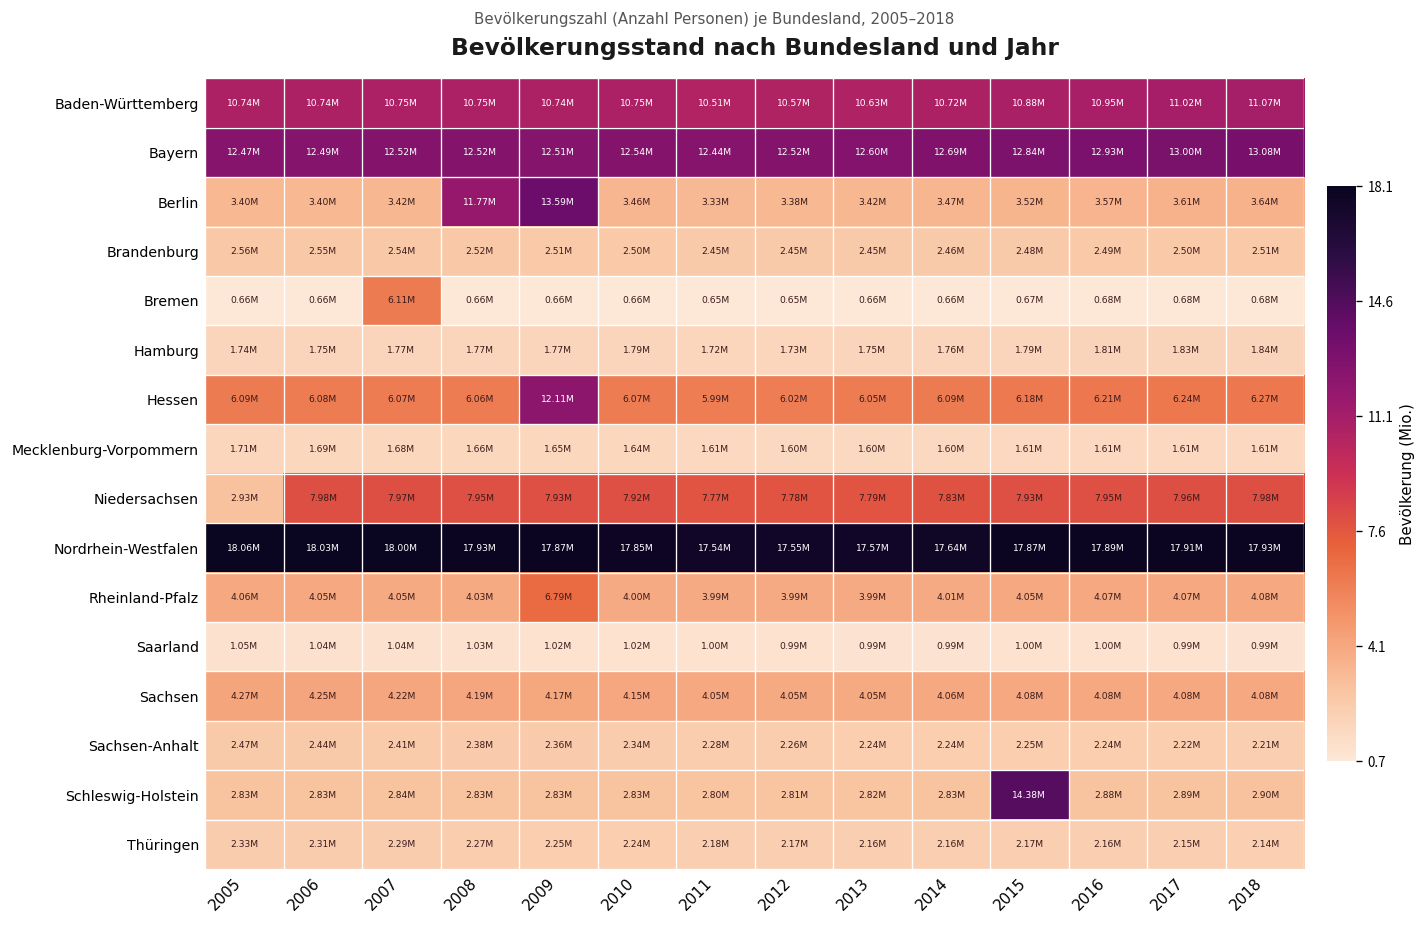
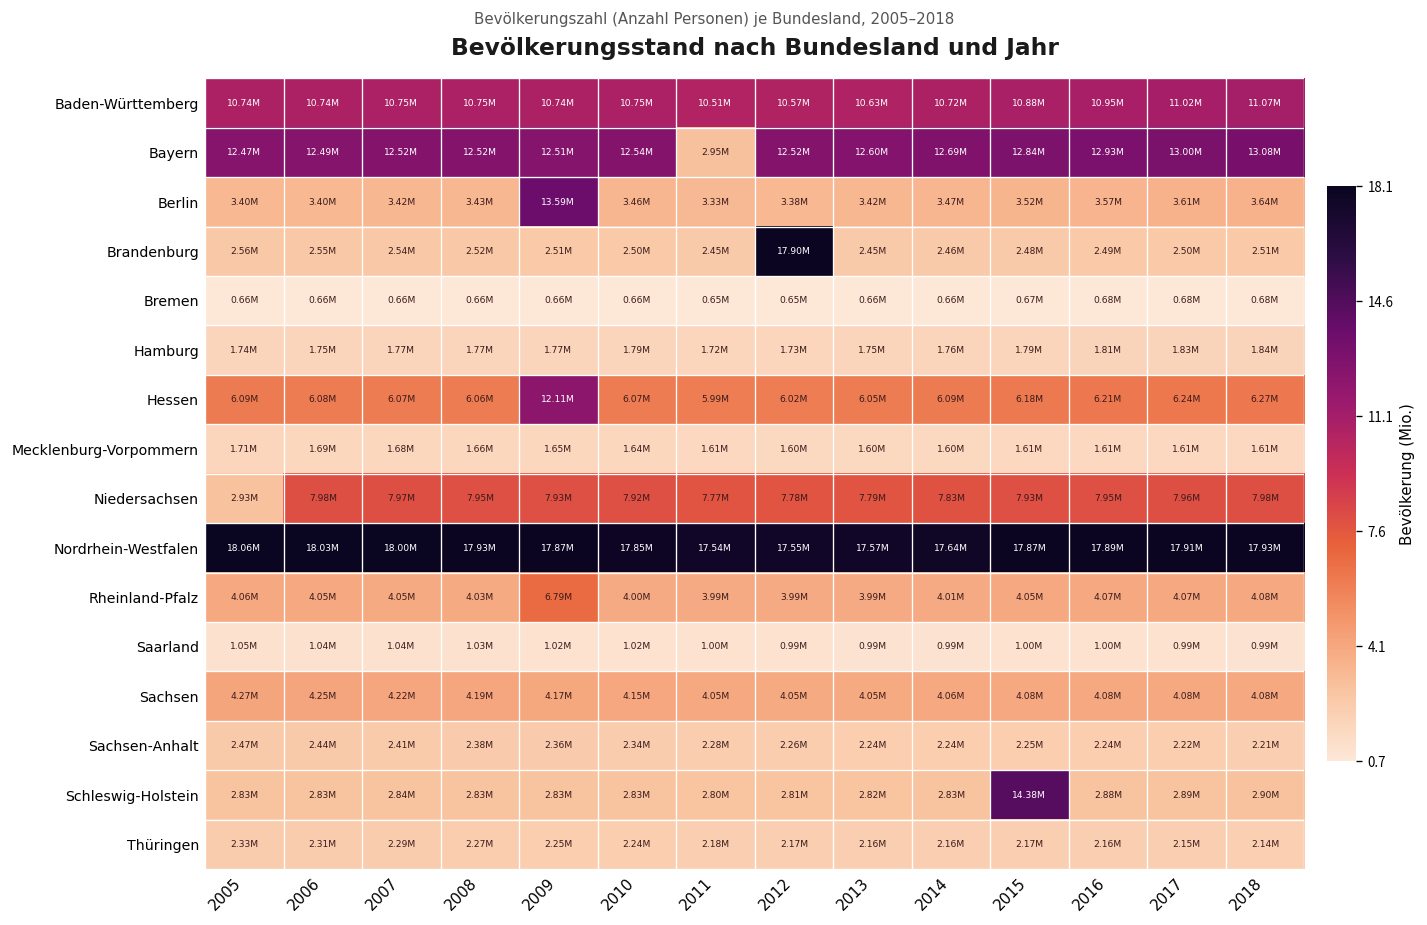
  {
    "Bayern": {
      "2005": "12.47M",
      "2006": "12.49M",
      "2007": "12.52M",
      "2008": "12.52M",
      "2009": "12.51M",
      "2010": "12.54M",
-     "2011": "12.44M",
+     "2011": "2.95M",
      "2012": "12.52M",
      "2013": "12.60M",
      "2014": "12.69M",
      "2015": "12.84M",
      "2016": "12.93M",
      "2017": "13.00M",
      "2018": "13.08M"
    },
    "Berlin": {
      "2005": "3.40M",
      "2006": "3.40M",
      "2007": "3.42M",
-     "2008": "11.77M",
+     "2008": "3.43M",
      "2009": "13.59M",
      "2010": "3.46M",
      "2011": "3.33M",
      "2012": "3.38M",
      "2013": "3.42M",
      "2014": "3.47M",
      "2015": "3.52M",
      "2016": "3.57M",
      "2017": "3.61M",
      "2018": "3.64M"
    },
    "Brandenburg": {
      "2005": "2.56M",
      "2006": "2.55M",
      "2007": "2.54M",
      "2008": "2.52M",
      "2009": "2.51M",
      "2010": "2.50M",
      "2011": "2.45M",
-     "2012": "2.45M",
+     "2012": "17.90M",
      "2013": "2.45M",
      "2014": "2.46M",
      "2015": "2.48M",
      "2016": "2.49M",
      "2017": "2.50M",
      "2018": "2.51M"
    },
    "Bremen": {
      "2005": "0.66M",
      "2006": "0.66M",
-     "2007": "6.11M",
+     "2007": "0.66M",
      "2008": "0.66M",
      "2009": "0.66M",
      "2010": "0.66M",
      "2011": "0.65M",
      "2012": "0.65M",
      "2013": "0.66M",
      "2014": "0.66M",
      "2015": "0.67M",
      "2016": "0.68M",
      "2017": "0.68M",
      "2018": "0.68M"
    }
  }
